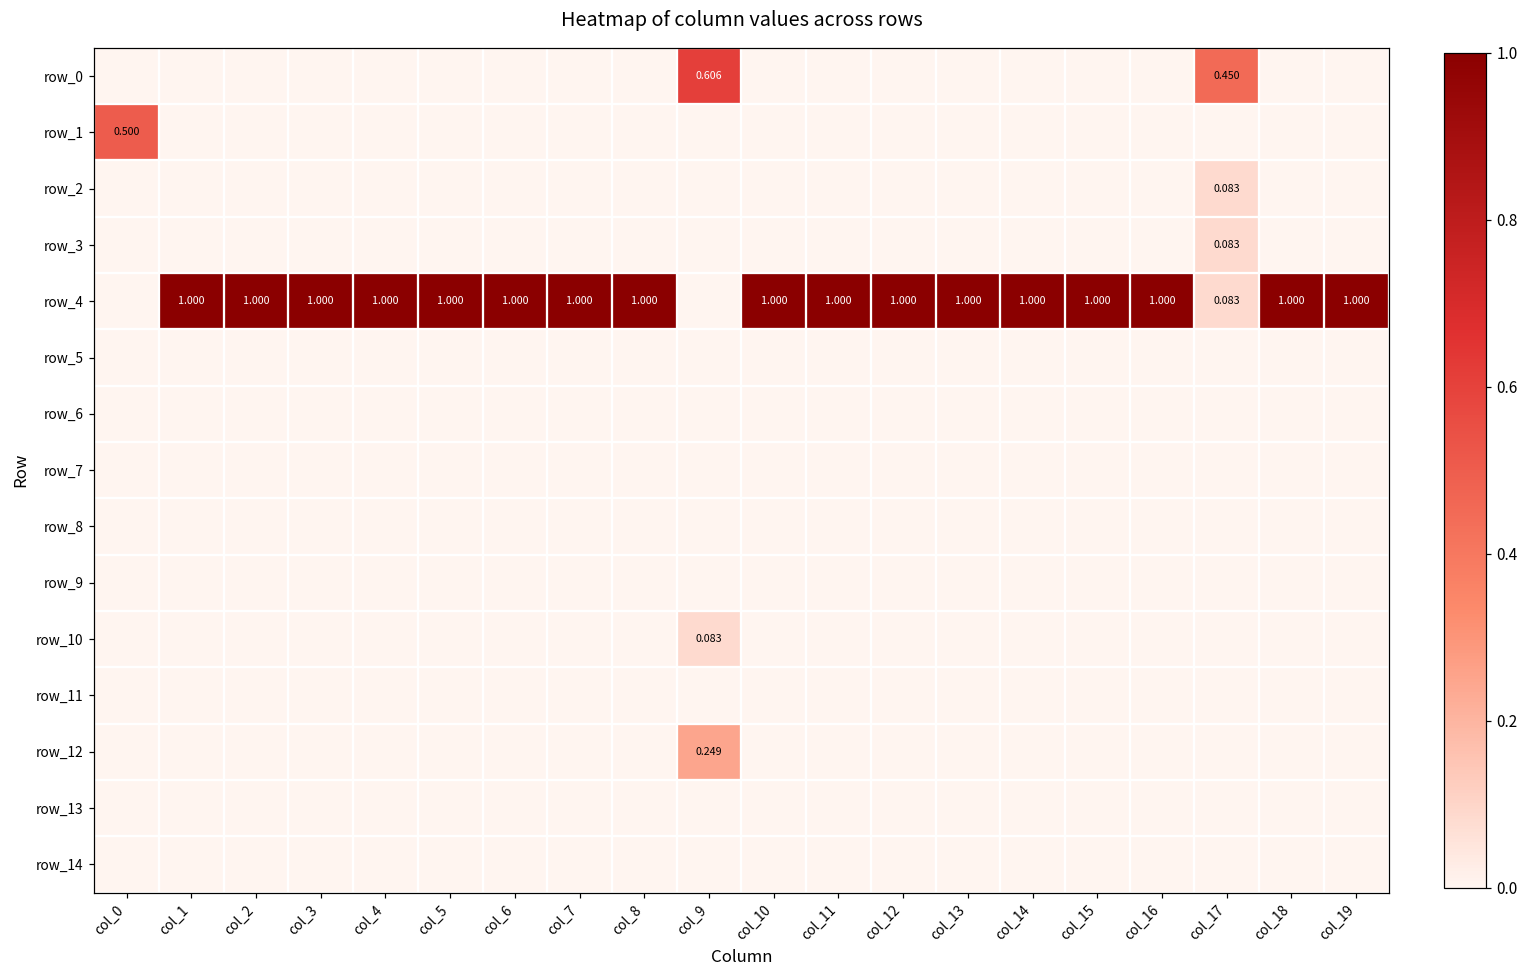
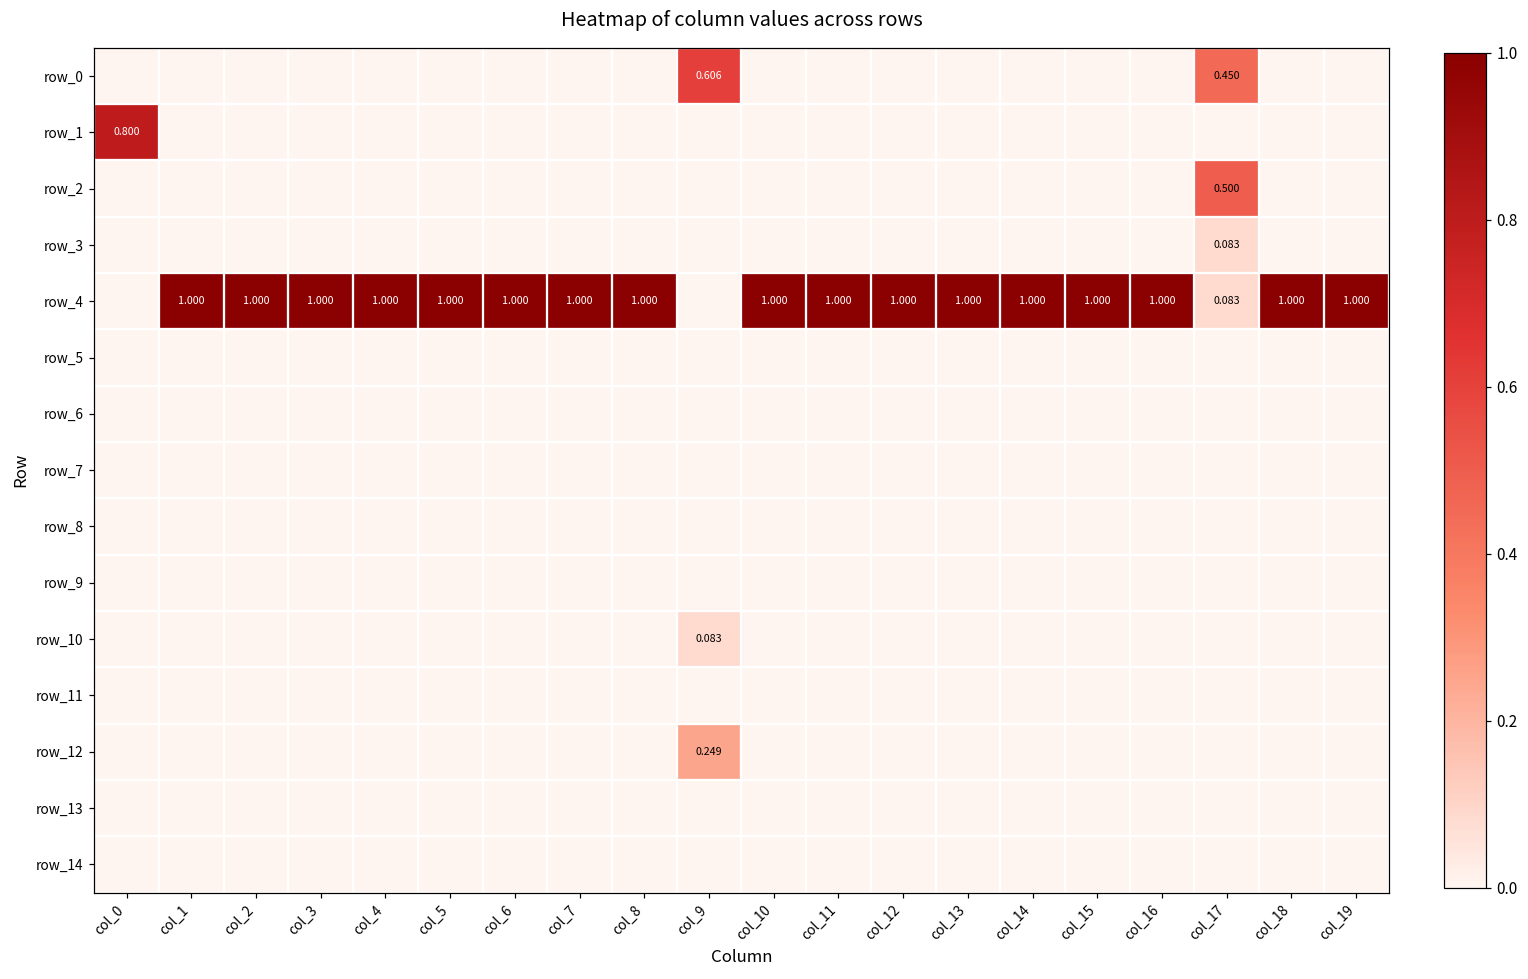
  {
    "row_0": {
      "col_9": 0.606,
      "col_17": 0.450
    },
    "row_1": {
-     "col_0": 0.500
+     "col_0": 0.800
    },
    "row_2": {
-     "col_17": 0.083
+     "col_17": 0.500
    },
    "row_3": {
      "col_17": 0.083
    },
    "row_4": {
      "col_1": 1.000,
      "col_2": 1.000,
      "col_3": 1.000,
      "col_4": 1.000,
      "col_5": 1.000,
      "col_6": 1.000,
      "col_7": 1.000,
      "col_8": 1.000,
      "col_10": 1.000,
      "col_11": 1.000,
      "col_12": 1.000,
      "col_13": 1.000,
      "col_14": 1.000,
      "col_15": 1.000,
      "col_16": 1.000,
      "col_17": 0.083,
      "col_18": 1.000,
      "col_19": 1.000
    },
    "row_10": {
      "col_9": 0.083
    },
    "row_12": {
      "col_9": 0.249
    }
  }
